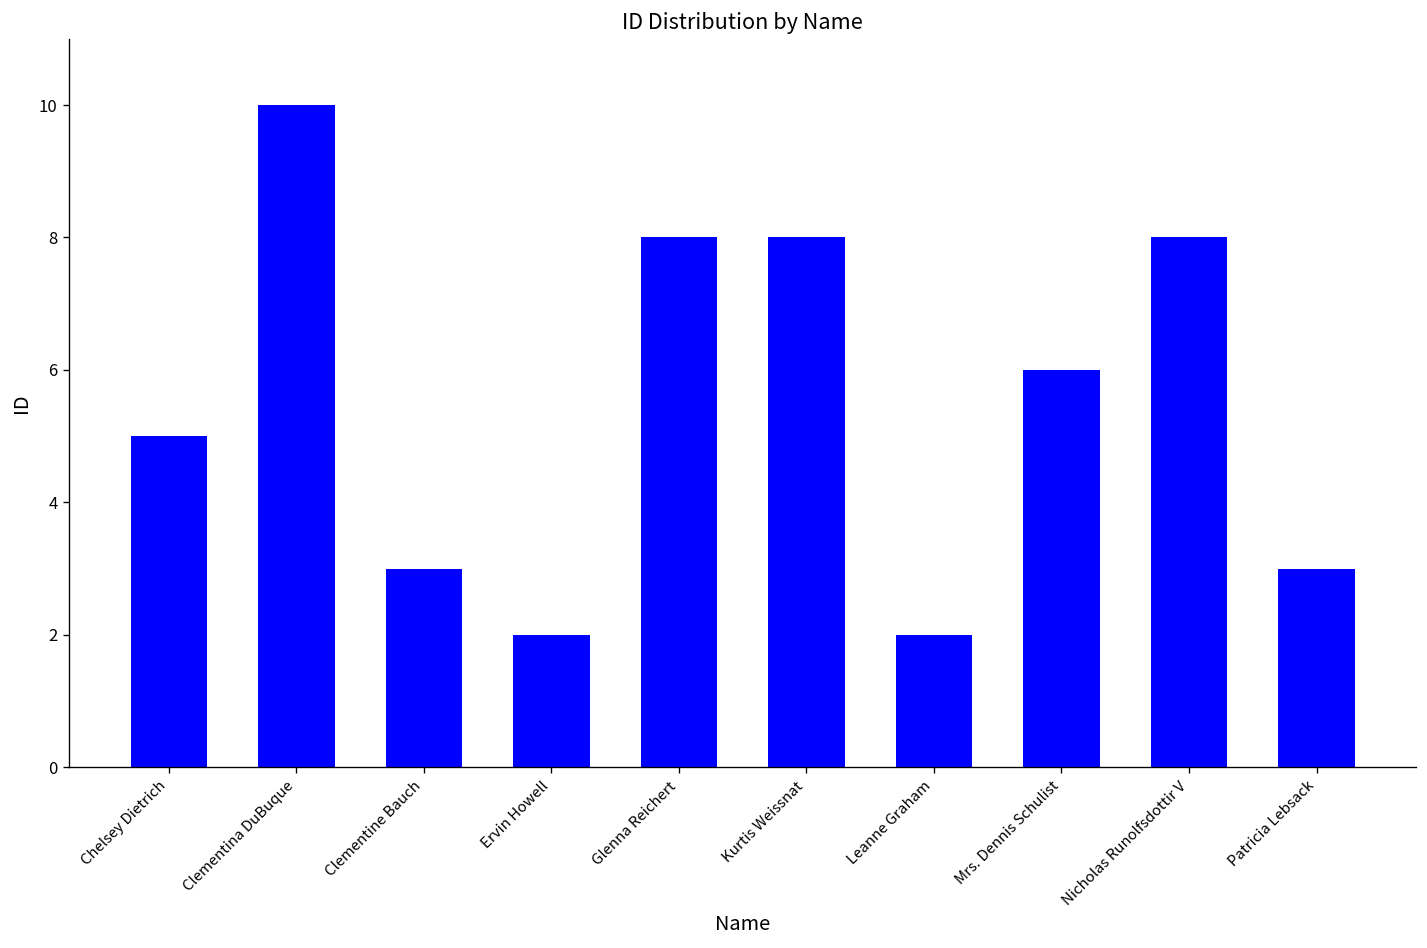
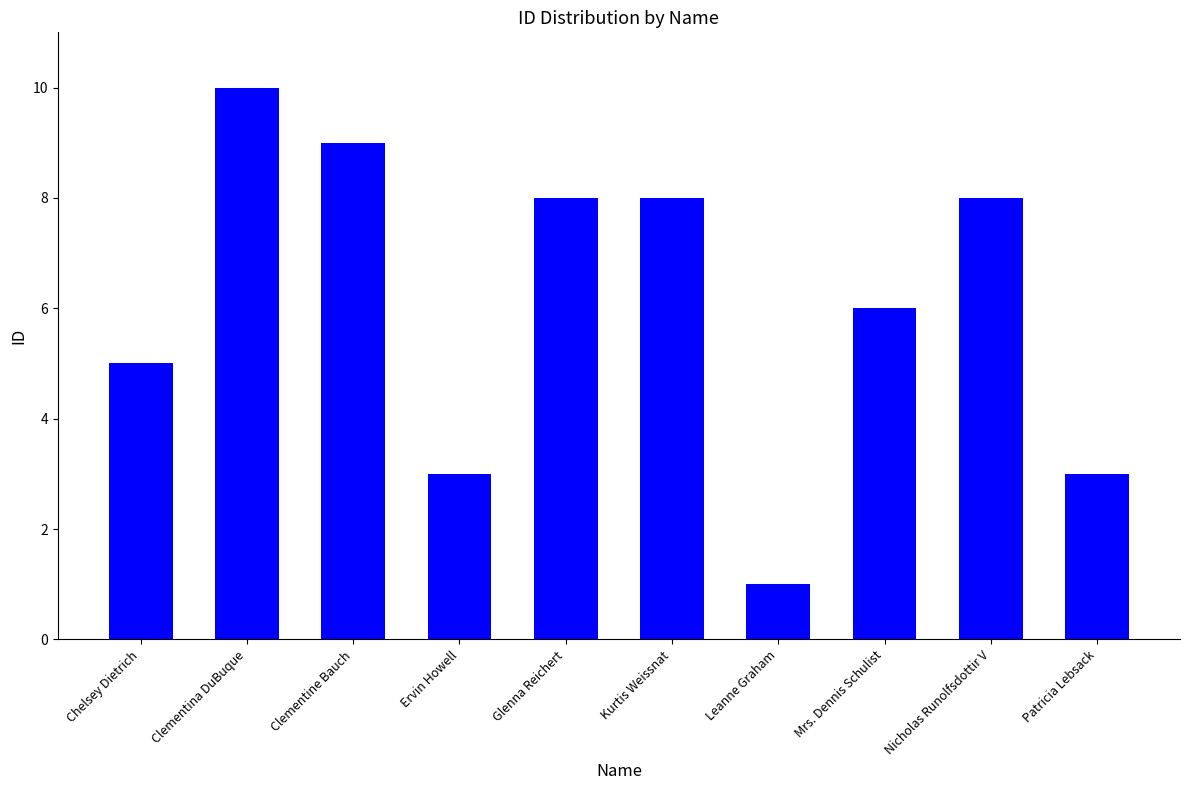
  {
    "Chelsey Dietrich": 5,
    "Clementina DuBuque": 10,
-   "Clementine Bauch": 3,
-   "Ervin Howell": 2,
+   "Clementine Bauch": 9,
+   "Ervin Howell": 3,
    "Glenna Reichert": 8,
    "Kurtis Weissnat": 8,
-   "Leanne Graham": 2,
+   "Leanne Graham": 1,
    "Mrs. Dennis Schulist": 6,
    "Nicholas Runolfsdottir V": 8,
    "Patricia Lebsack": 3
  }
